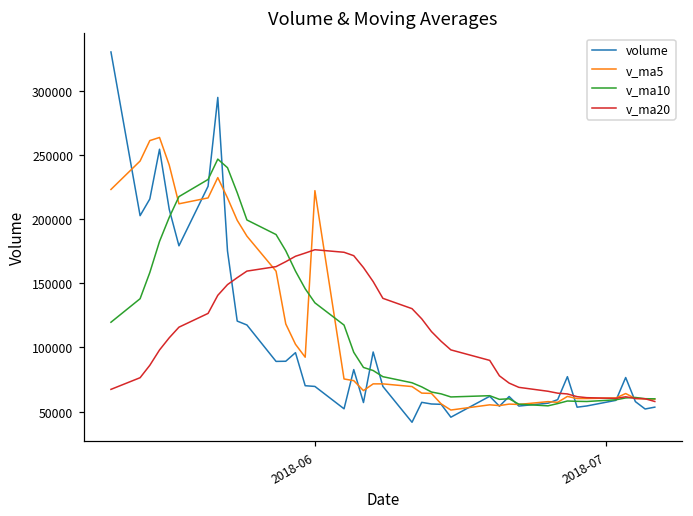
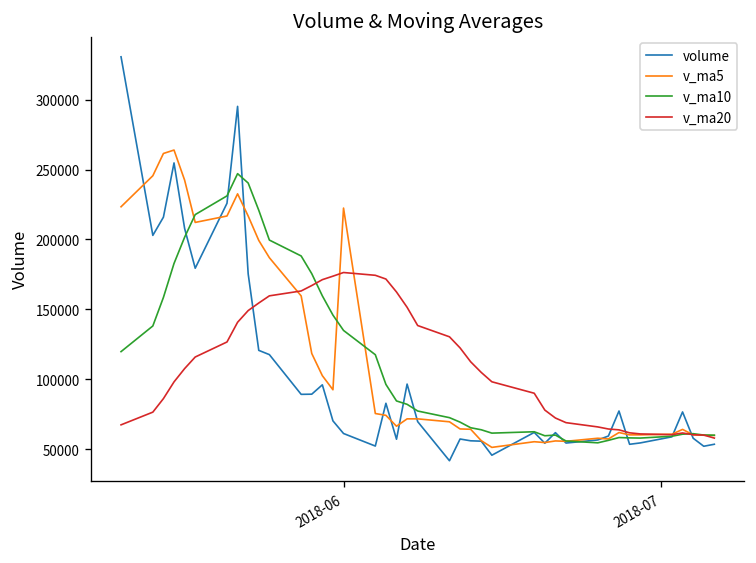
  {
    "volume": {
-     "2018-06": 70000
+     "2018-06": 61000
    },
    "v_ma5": {
      "2018-06": 222000
    },
    "v_ma10": {
      "2018-06": 135000
    },
    "v_ma20": {
      "2018-06": 176000
    }
  }
